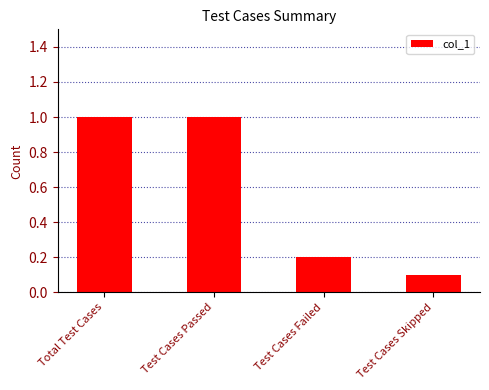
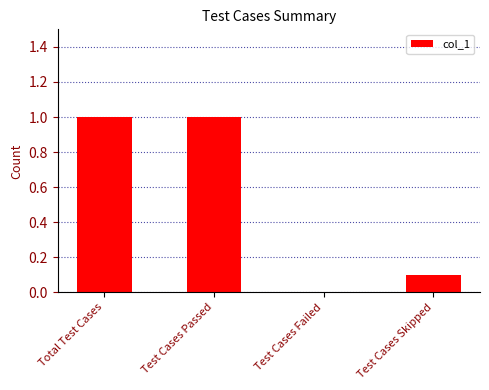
  {
    "Total Test Cases": 1.0,
    "Test Cases Passed": 1.0,
-   "Test Cases Failed": 0.2,
+   "Test Cases Failed": 0.0,
    "Test Cases Skipped": 0.1
  }
